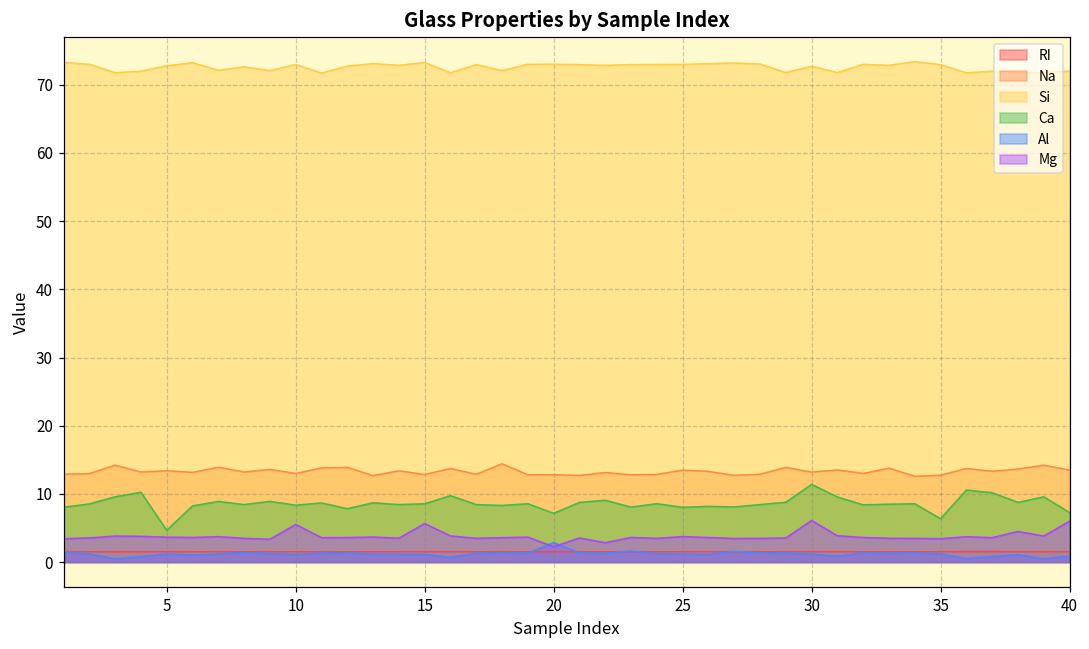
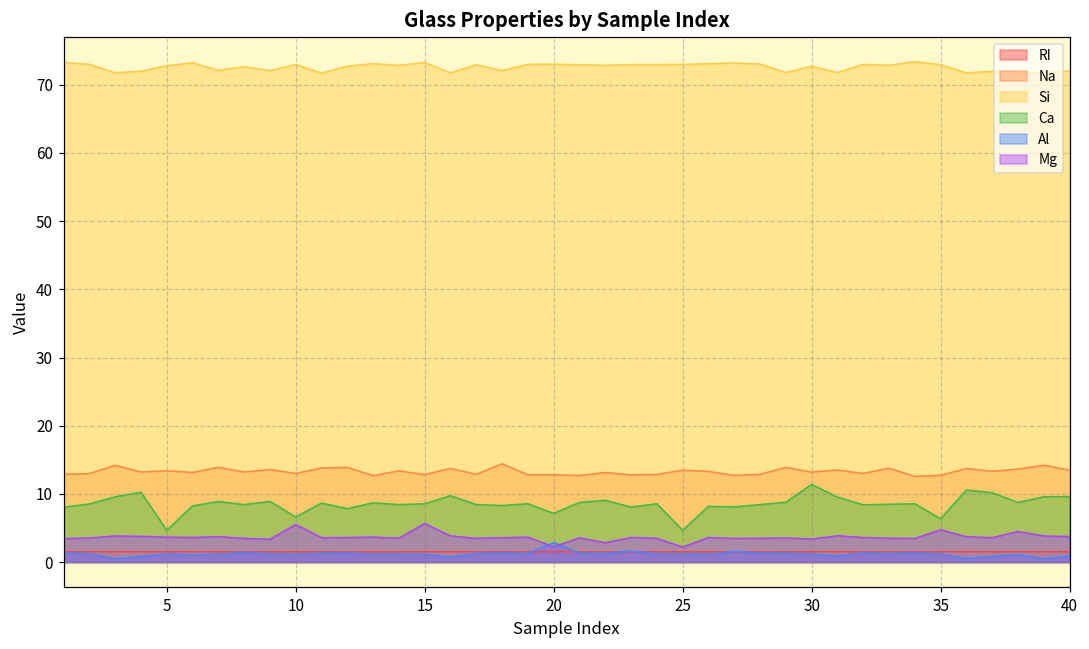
  {
    "Ca": {
      "5": 5,
-     "10": 8,
+     "10": 7,
      "15": 9,
      "20": 7,
-     "25": 8,
+     "25": 5,
      "30": 11,
      "35": 6,
-     "40": 7
+     "40": 10
    },
    "Al": {
      "20": 3,
      "40": 1
    },
    "Mg": {
      "5": 4,
      "10": 6,
      "15": 6,
      "20": 2,
-     "25": 4,
-     "30": 6,
-     "35": 3,
-     "40": 6
+     "25": 2,
+     "30": 3,
+     "35": 5,
+     "40": 4
    }
  }
